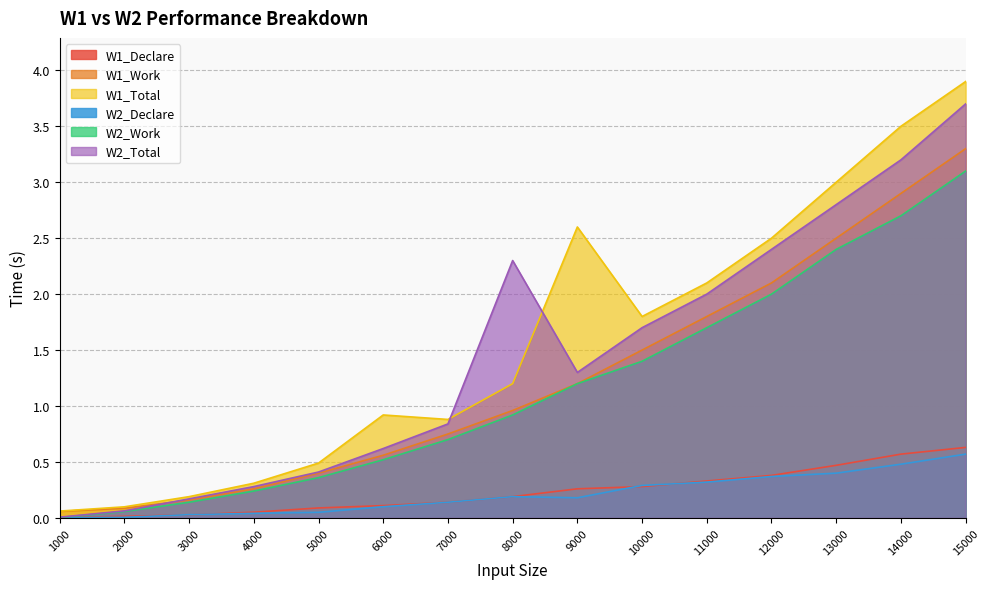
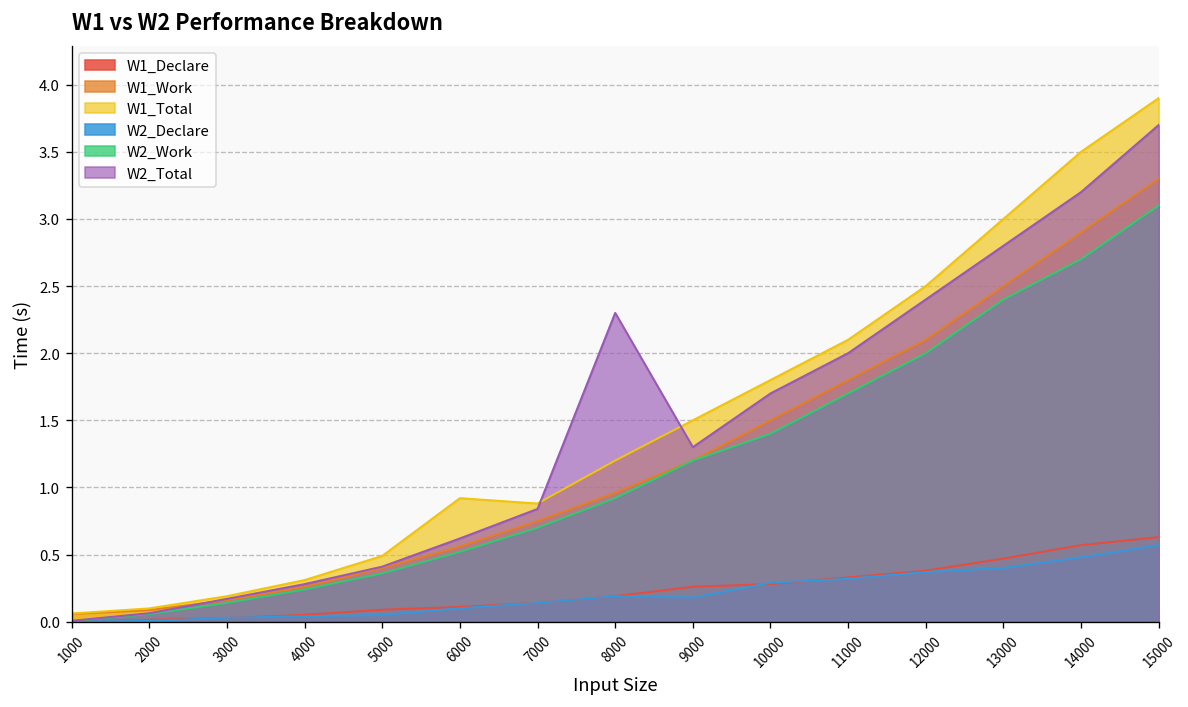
  {
    "W1_Total": {
      "4000": 0.3,
      "5000": 0.5,
      "6000": 0.9,
      "7000": 0.9,
      "8000": 1.2,
-     "9000": 2.6,
+     "9000": 1.5,
      "10000": 1.8,
      "11000": 2.1,
      "12000": 2.5,
      "13000": 3.0,
      "14000": 3.5,
      "15000": 3.9
    },
    "W2_Declare": {
      "5000": 0.05,
      "9000": 0.2,
      "13000": 0.4,
      "14000": 0.5,
      "15000": 0.57
    },
    "W2_Work": {
      "5000": 0.36,
      "6000": 0.5,
      "7000": 0.7,
      "8000": 0.9,
      "10000": 1.4,
      "11000": 1.7,
      "12000": 2.0,
      "13000": 2.4,
      "14000": 2.7,
      "15000": 3.1
    },
    "W2_Total": {
      "6000": 0.6,
      "7000": 0.84,
      "8000": 2.3,
      "9000": 1.3,
      "10000": 1.7,
      "11000": 2.0,
      "12000": 2.4,
      "13000": 2.8,
      "14000": 3.2,
      "15000": 3.7
    }
  }
